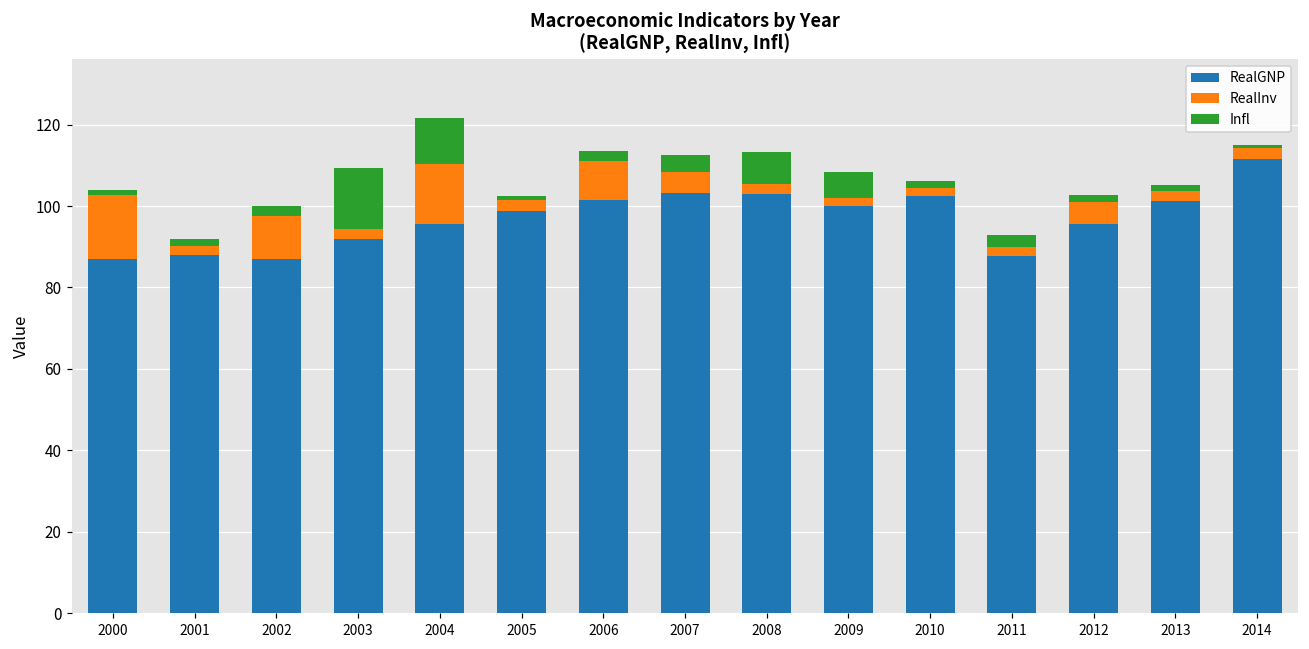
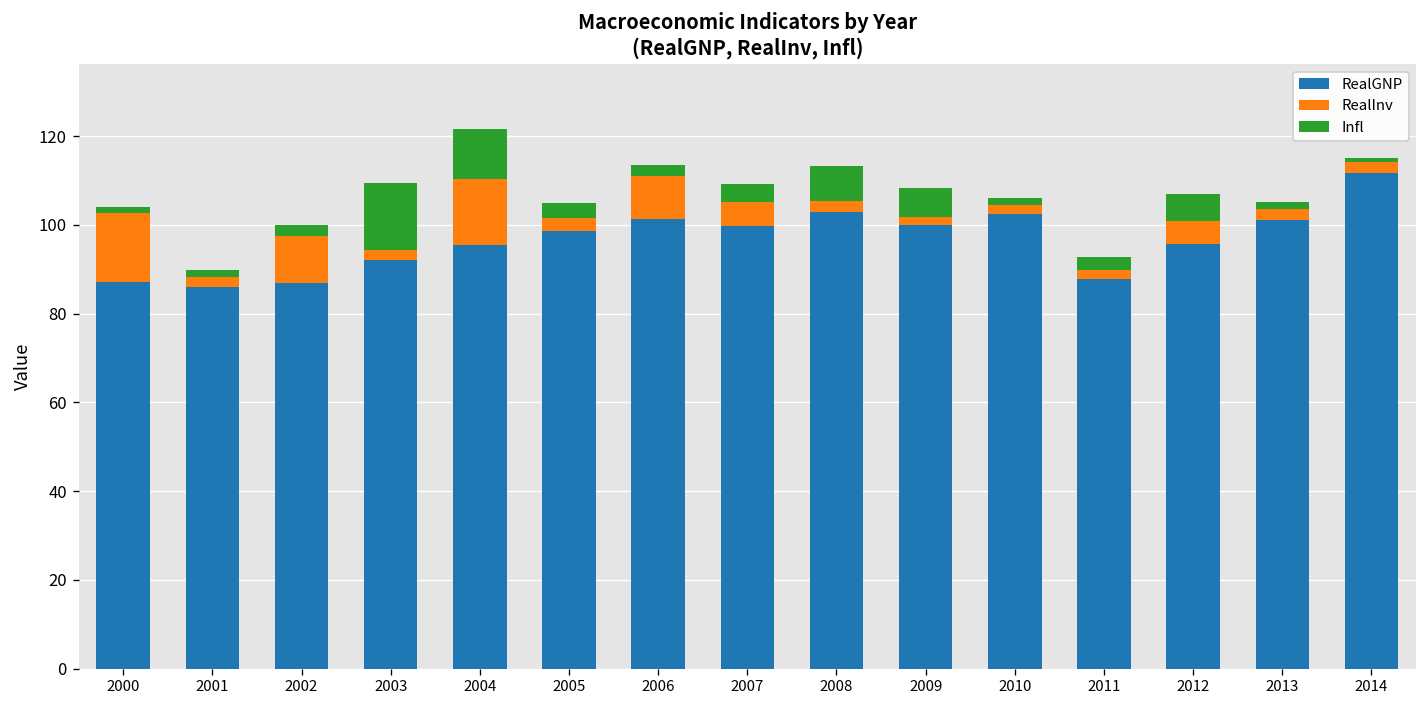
  {
    "RealGNP": {
      "2000": 87,
-     "2001": 88,
+     "2001": 86,
      "2002": 87,
      "2003": 92,
      "2004": 96,
      "2005": 99,
      "2006": 101,
-     "2007": 103,
+     "2007": 100,
      "2008": 103,
      "2009": 100,
      "2010": 103,
      "2011": 88,
      "2012": 96,
      "2013": 101,
      "2014": 112
    },
    "RealInv": {
      "2000": 16,
      "2001": 2,
      "2002": 11,
      "2003": 2,
      "2004": 15,
      "2005": 3,
      "2006": 10,
      "2007": 5,
      "2008": 2,
      "2009": 2,
      "2010": 2,
      "2011": 2,
      "2012": 5,
      "2013": 2,
      "2014": 3
    },
    "Infl": {
      "2000": 1,
      "2001": 2,
      "2002": 2,
      "2003": 15,
      "2004": 11,
-     "2005": 1,
+     "2005": 3,
      "2006": 3,
      "2007": 4,
      "2008": 8,
      "2009": 7,
      "2010": 2,
      "2011": 3,
-     "2012": 2,
+     "2012": 6,
      "2013": 2,
      "2014": 1
    }
  }
